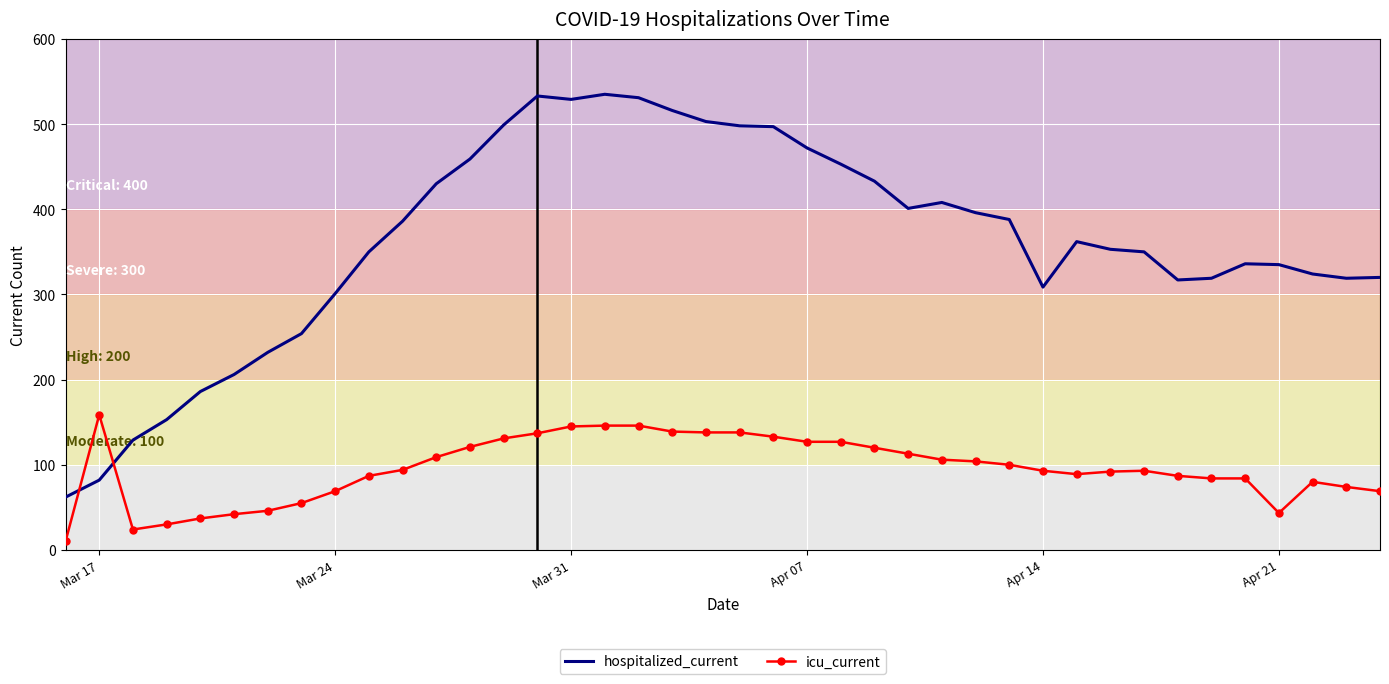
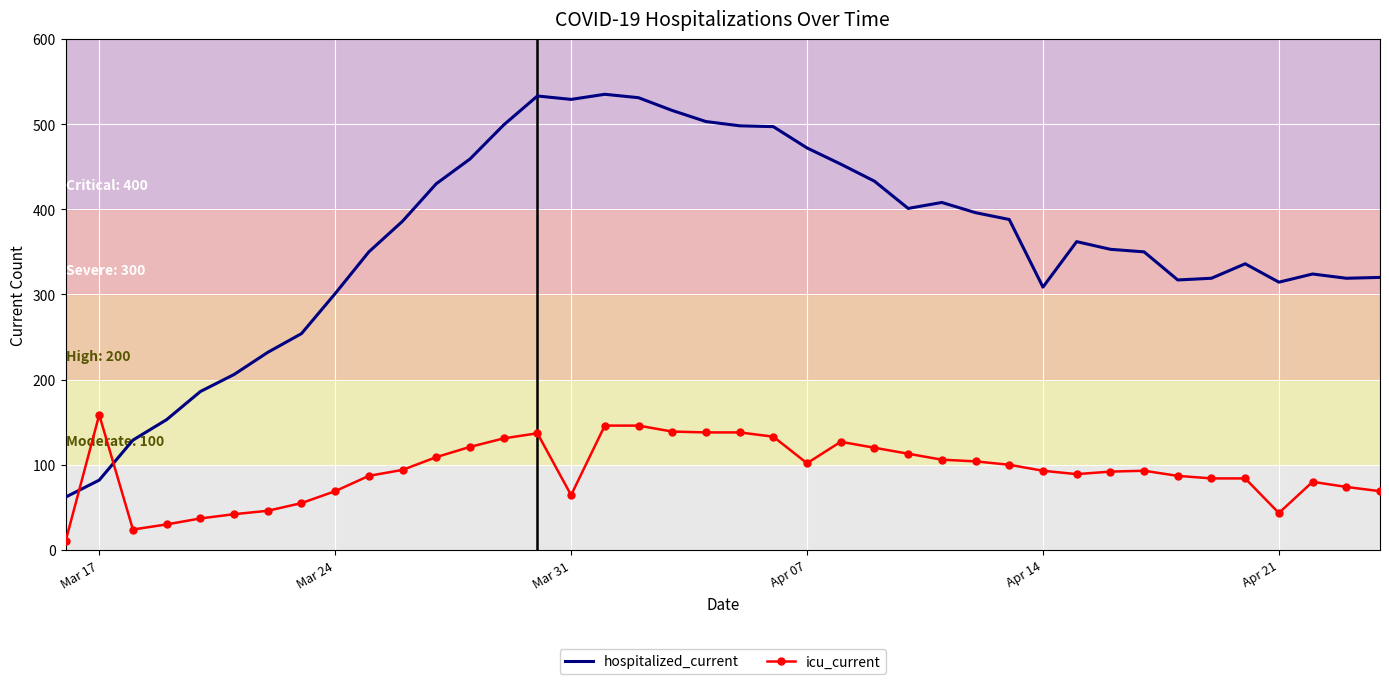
  {
    "hospitalized_current": {
      "Mar 17": 80,
      "Mar 24": 300,
      "Mar 31": 530,
      "Apr 07": 470,
      "Apr 14": 310,
-     "Apr 21": 340
+     "Apr 21": 310
    },
    "icu_current": {
      "Mar 17": 160,
      "Mar 24": 70,
-     "Mar 31": 150,
-     "Apr 07": 130,
+     "Mar 31": 60,
+     "Apr 07": 100,
      "Apr 14": 90,
      "Apr 21": 40
    }
  }
